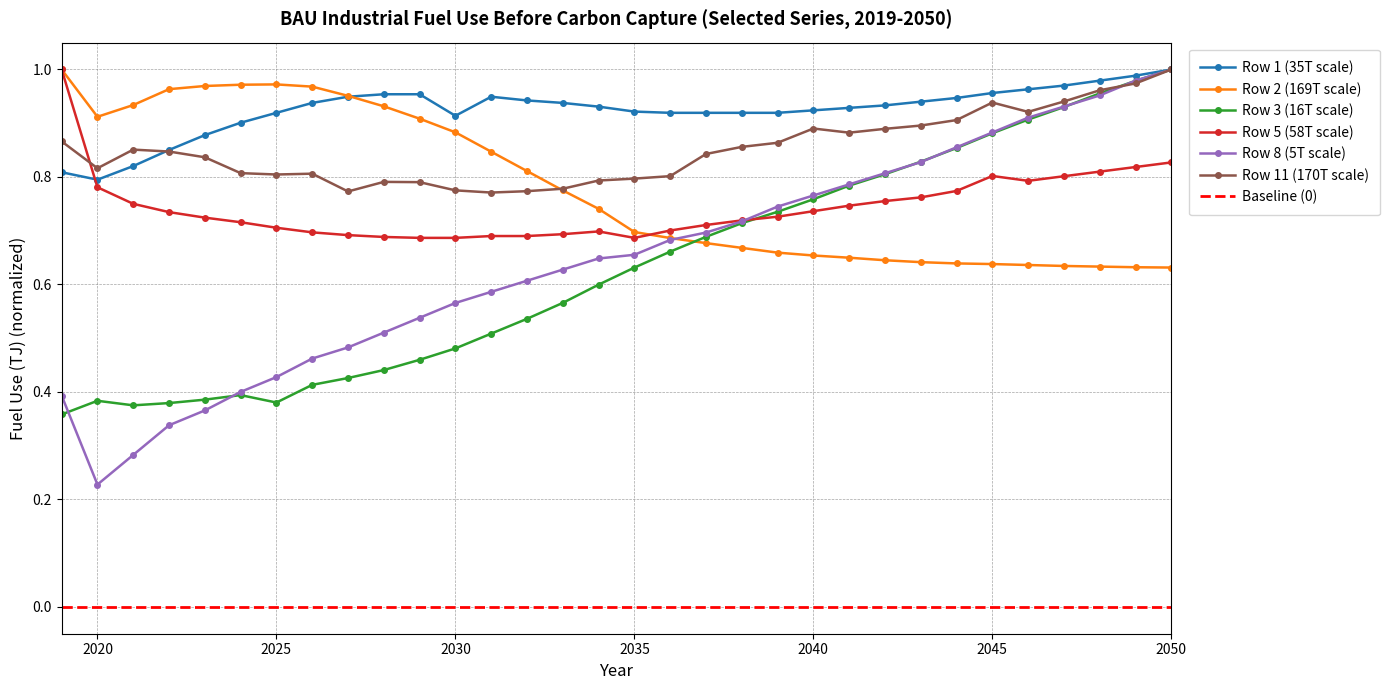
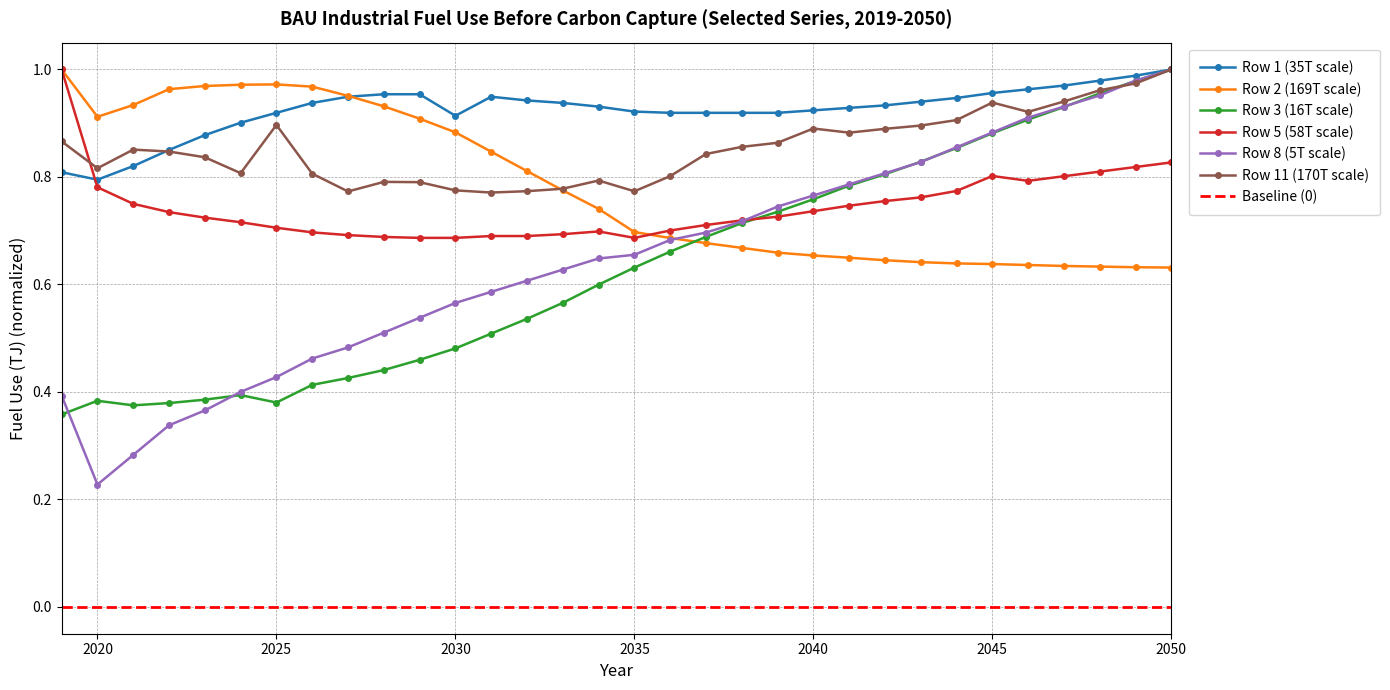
  {
    "Row 1 (35T scale)": {
      "2020": 0.79,
      "2025": 0.92,
      "2030": 0.91,
      "2035": 0.92,
      "2040": 0.92,
      "2045": 0.96
    },
    "Row 2 (169T scale)": {
      "2020": 0.91,
      "2025": 0.97,
      "2030": 0.88,
      "2035": 0.70,
      "2040": 0.65,
      "2045": 0.64,
      "2050": 0.63
    },
    "Row 3 (16T scale)": {
      "2020": 0.38,
      "2025": 0.38,
      "2030": 0.48,
      "2035": 0.63,
      "2040": 0.76
    },
    "Row 5 (58T scale)": {
      "2020": 0.78,
      "2025": 0.71,
      "2030": 0.69,
      "2035": 0.69,
      "2040": 0.74,
      "2045": 0.80,
      "2050": 0.83
    },
    "Row 8 (5T scale)": {
      "2020": 0.23,
      "2025": 0.43,
      "2030": 0.57,
      "2035": 0.66,
      "2040": 0.77
    },
    "Row 11 (170T scale)": {
      "2020": 0.82,
-     "2025": 0.80,
+     "2025": 0.90,
      "2030": 0.78,
-     "2035": 0.80,
+     "2035": 0.77,
      "2040": 0.89,
      "2045": 0.94
    }
  }
